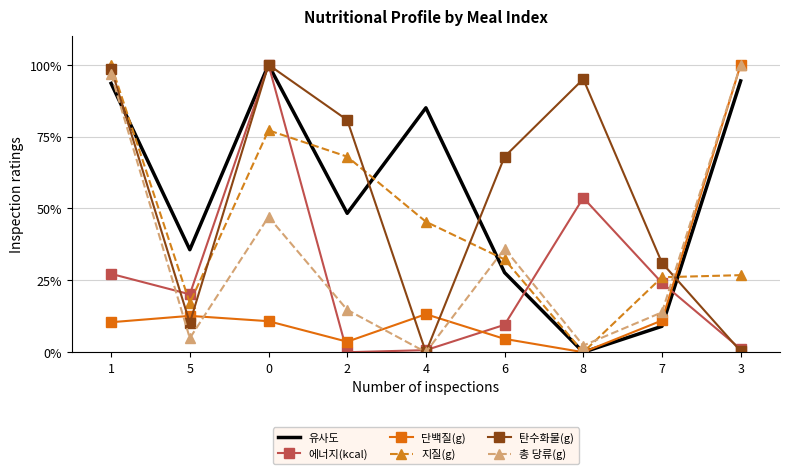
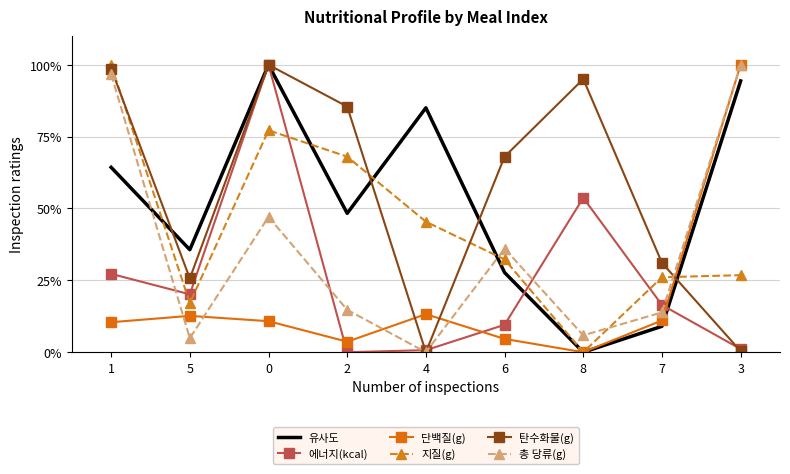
  {
    "유사도": {
-     "1": "94%",
+     "1": "64%",
      "5": "36%",
      "2": "48%",
      "4": "85%",
      "6": "28%",
      "7": "9%",
      "3": "94%"
    },
    "에너지(kcal)": {
      "1": "27%",
      "5": "20%",
      "2": "0%",
      "6": "10%",
      "8": "54%",
-     "7": "24%"
+     "7": "16%"
    },
    "탄수화물(g)": {
      "1": "99%",
-     "5": "10%",
-     "2": "81%",
+     "5": "26%",
+     "2": "85%",
      "6": "68%",
      "8": "95%",
      "7": "31%"
    },
    "총 당류(g)": {
      "1": "97%",
      "5": "5%",
      "0": "47%",
      "2": "15%",
      "6": "36%",
-     "8": "2%",
+     "8": "6%",
      "7": "14%"
    }
  }
